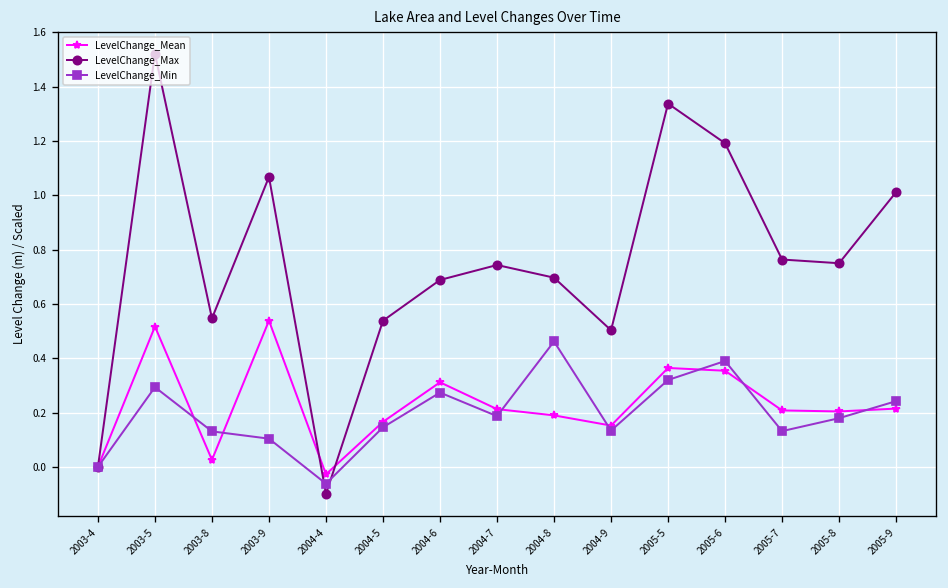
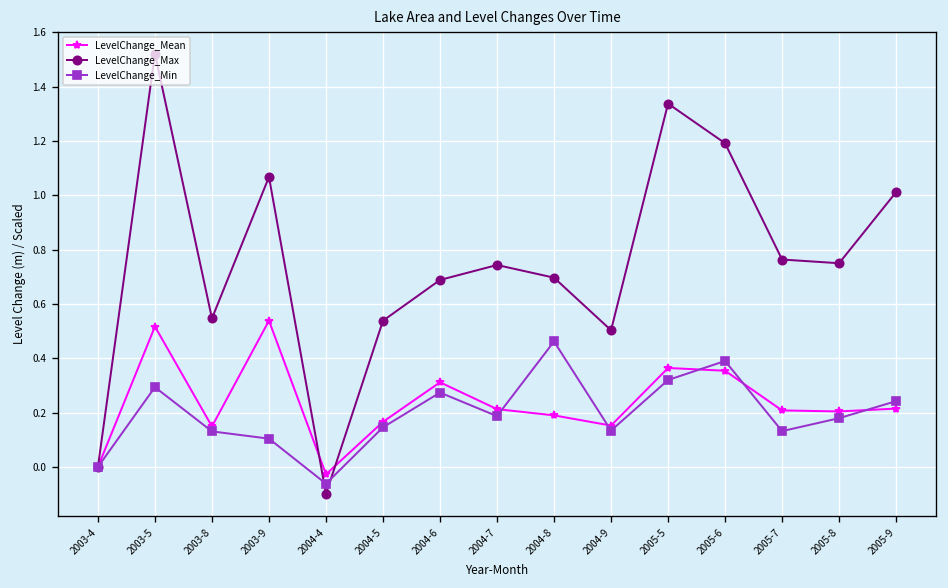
  {
    "LevelChange_Mean": {
      "2003-5": 0.52,
-     "2003-8": 0.03,
+     "2003-8": 0.15,
      "2003-9": 0.54,
      "2004-4": -0.03,
      "2004-5": 0.17,
      "2004-6": 0.31,
      "2004-7": 0.21,
      "2004-8": 0.19,
      "2004-9": 0.15,
      "2005-5": 0.36,
      "2005-6": 0.35,
      "2005-7": 0.21,
      "2005-8": 0.20,
      "2005-9": 0.21
    },
    "LevelChange_Max": {
      "2003-8": 0.55,
      "2003-9": 1.07,
      "2004-4": -0.10,
      "2004-5": 0.54,
      "2004-6": 0.69,
      "2004-7": 0.74,
      "2004-8": 0.70,
      "2004-9": 0.50,
      "2005-5": 1.34,
      "2005-6": 1.19,
      "2005-7": 0.76,
      "2005-8": 0.75,
      "2005-9": 1.01
    },
    "LevelChange_Min": {
      "2003-5": 0.29,
      "2003-8": 0.13,
      "2003-9": 0.10,
      "2004-4": -0.06,
      "2004-5": 0.15,
      "2004-6": 0.27,
      "2004-7": 0.19,
      "2004-8": 0.46,
      "2004-9": 0.13,
      "2005-5": 0.32,
      "2005-6": 0.39,
      "2005-7": 0.13,
      "2005-8": 0.18,
      "2005-9": 0.24
    }
  }
